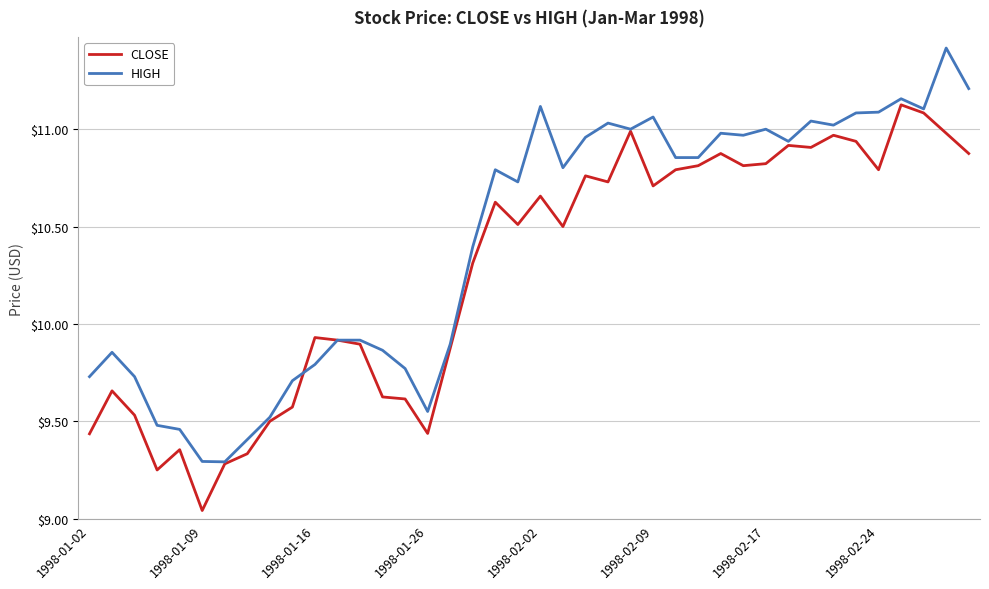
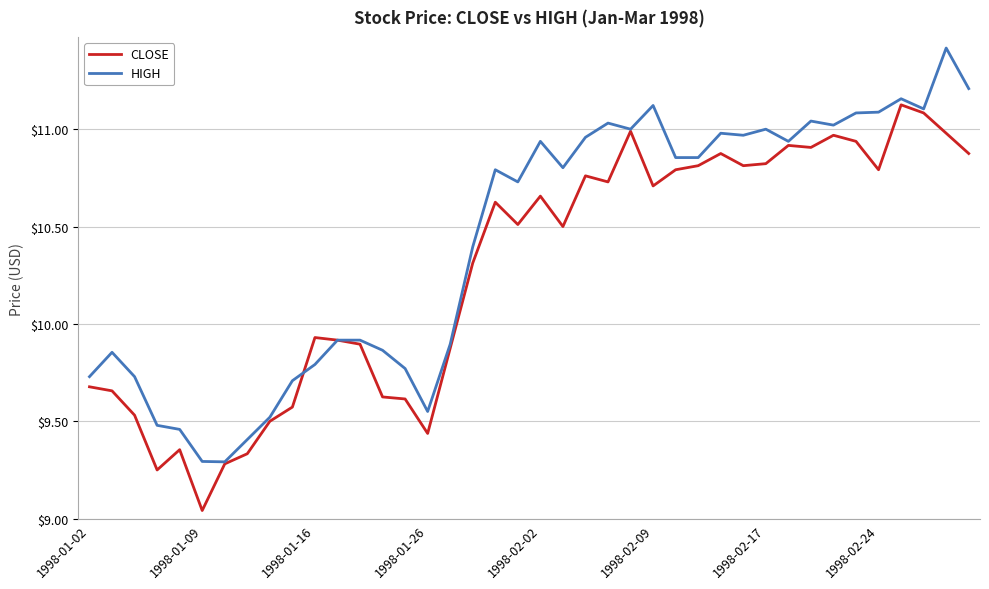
  {
    "CLOSE": {
-     "1998-01-02": "$9.44",
+     "1998-01-02": "$9.68",
      "1998-01-09": "$9.04",
      "1998-01-16": "$9.93",
      "1998-01-26": "$9.44",
      "1998-02-02": "$10.66",
      "1998-02-09": "$10.71",
      "1998-02-17": "$10.82",
      "1998-02-24": "$10.79"
    },
    "HIGH": {
      "1998-01-02": "$9.73",
      "1998-01-09": "$9.29",
      "1998-01-16": "$9.79",
      "1998-01-26": "$9.55",
-     "1998-02-02": "$11.12",
-     "1998-02-09": "$11.06",
+     "1998-02-02": "$10.94",
+     "1998-02-09": "$11.12",
      "1998-02-17": "$11.00",
      "1998-02-24": "$11.09"
    }
  }
